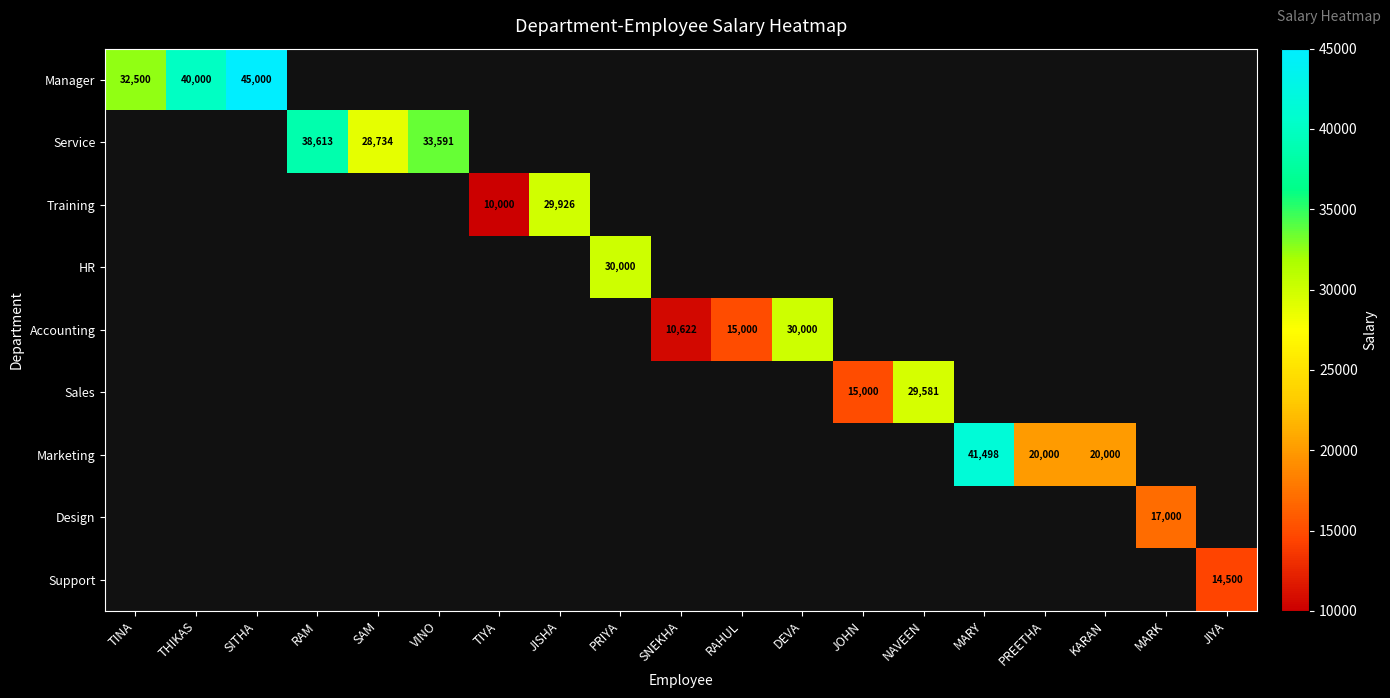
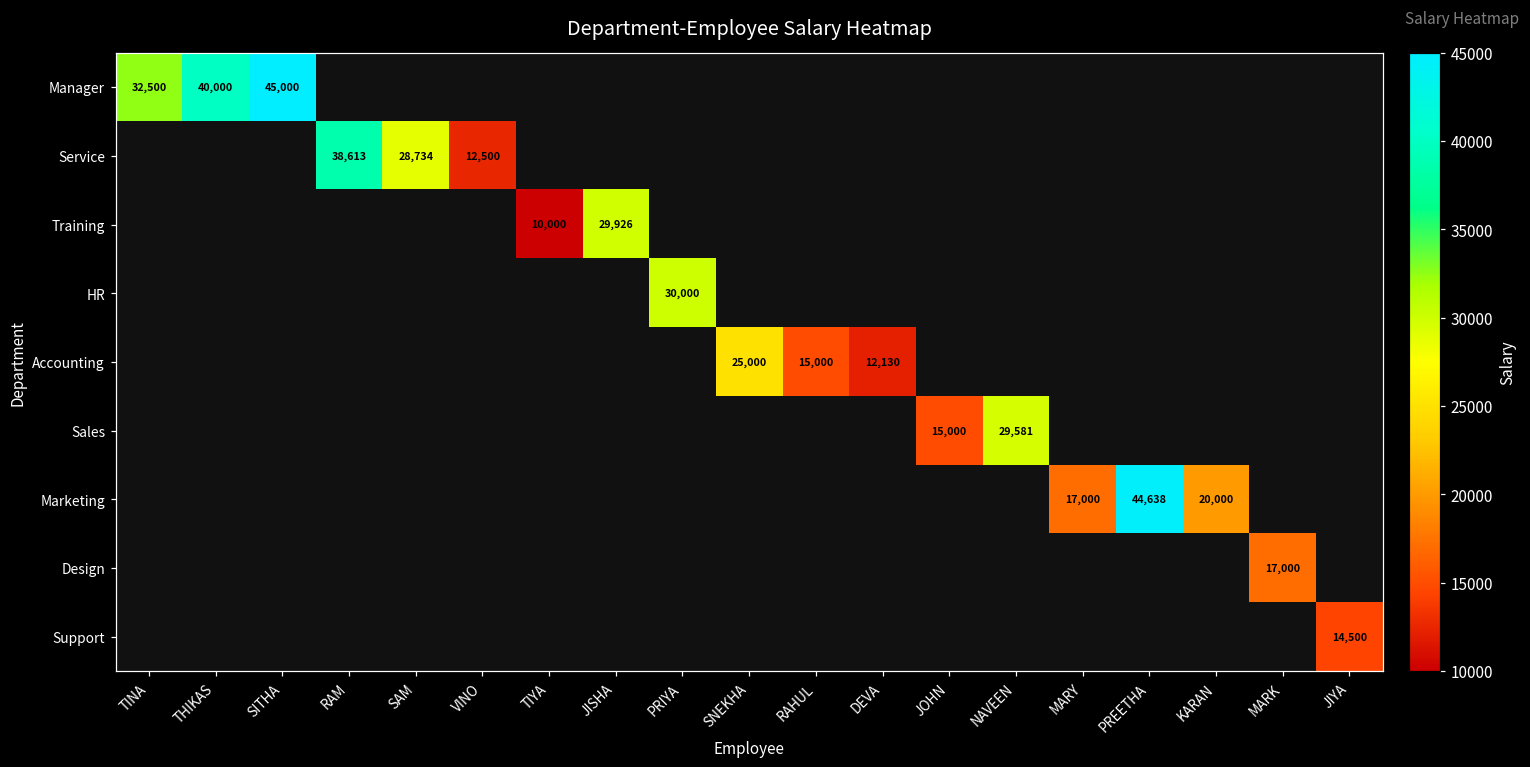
  {
    "Manager": {
      "TINA": "32,500",
      "THIKAS": "40,000",
      "SITHA": "45,000"
    },
    "Service": {
      "RAM": "38,613",
      "SAM": "28,734",
-     "VINO": "33,591"
+     "VINO": "12,500"
    },
    "Training": {
      "TIYA": "10,000",
      "JISHA": "29,926"
    },
    "HR": {
      "PRIYA": "30,000"
    },
    "Accounting": {
-     "SNEKHA": "10,622",
+     "SNEKHA": "25,000",
      "RAHUL": "15,000",
-     "DEVA": "30,000"
+     "DEVA": "12,130"
    },
    "Sales": {
      "JOHN": "15,000",
      "NAVEEN": "29,581"
    },
    "Marketing": {
-     "MARY": "41,498",
-     "PREETHA": "20,000",
+     "MARY": "17,000",
+     "PREETHA": "44,638",
      "KARAN": "20,000"
    },
    "Design": {
      "MARK": "17,000"
    },
    "Support": {
      "JIYA": "14,500"
    }
  }
